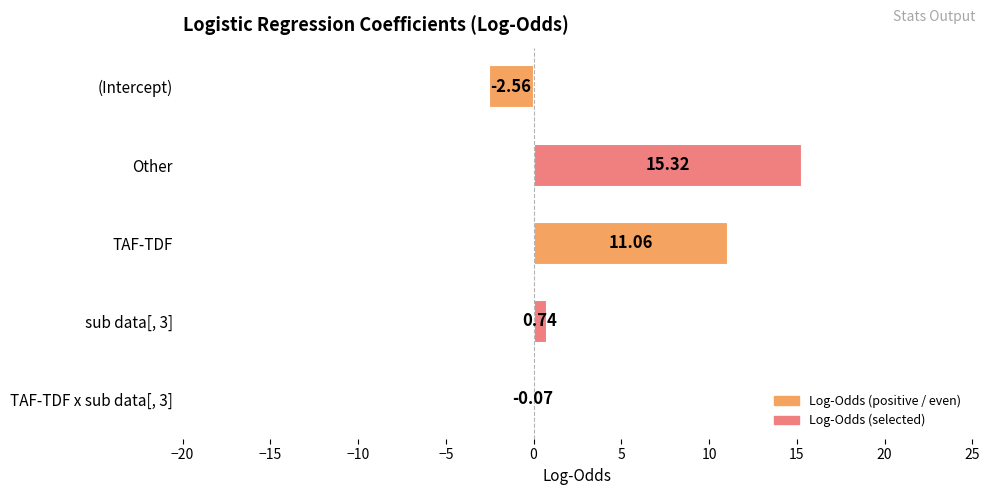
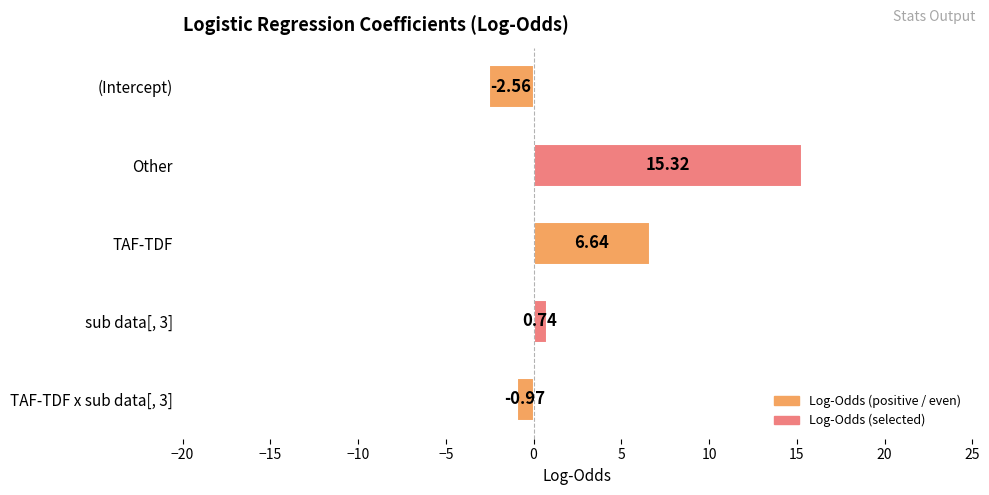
  {
    "(Intercept)": -2.56,
    "Other": 15.32,
-   "TAF-TDF": 11.06,
+   "TAF-TDF": 6.64,
    "sub data[, 3]": 0.74,
-   "TAF-TDF x sub data[, 3]": -0.07
+   "TAF-TDF x sub data[, 3]": -0.97
  }
